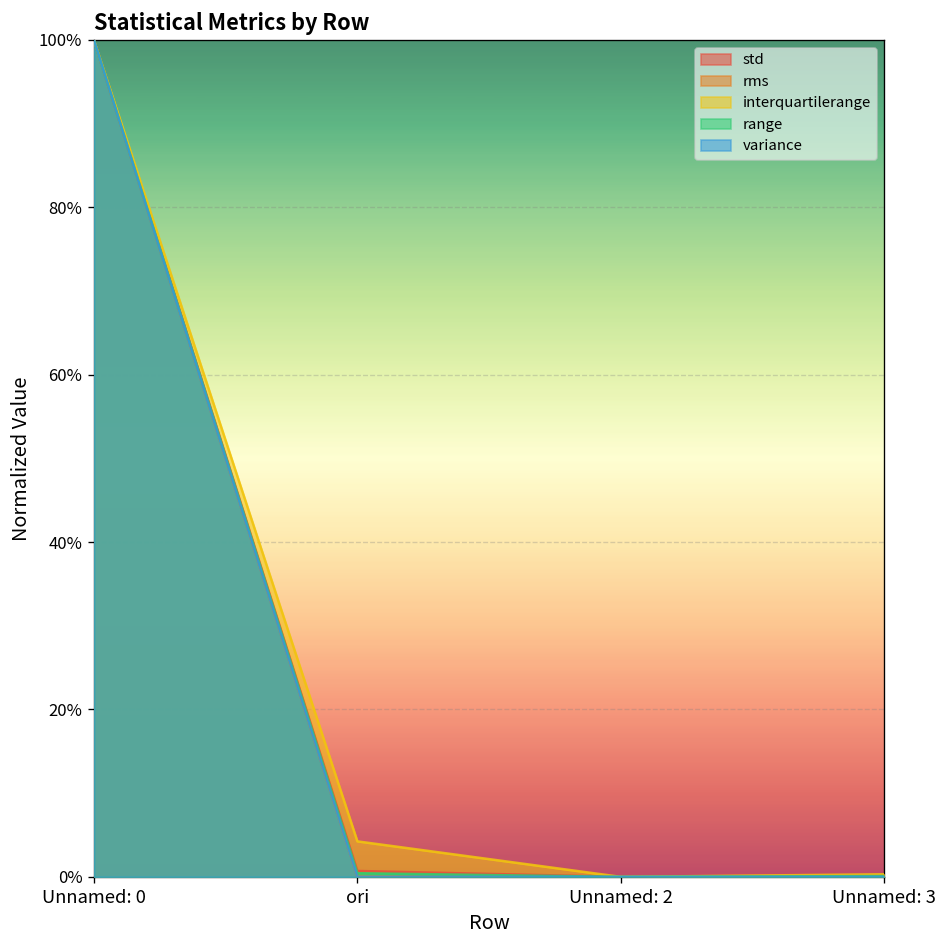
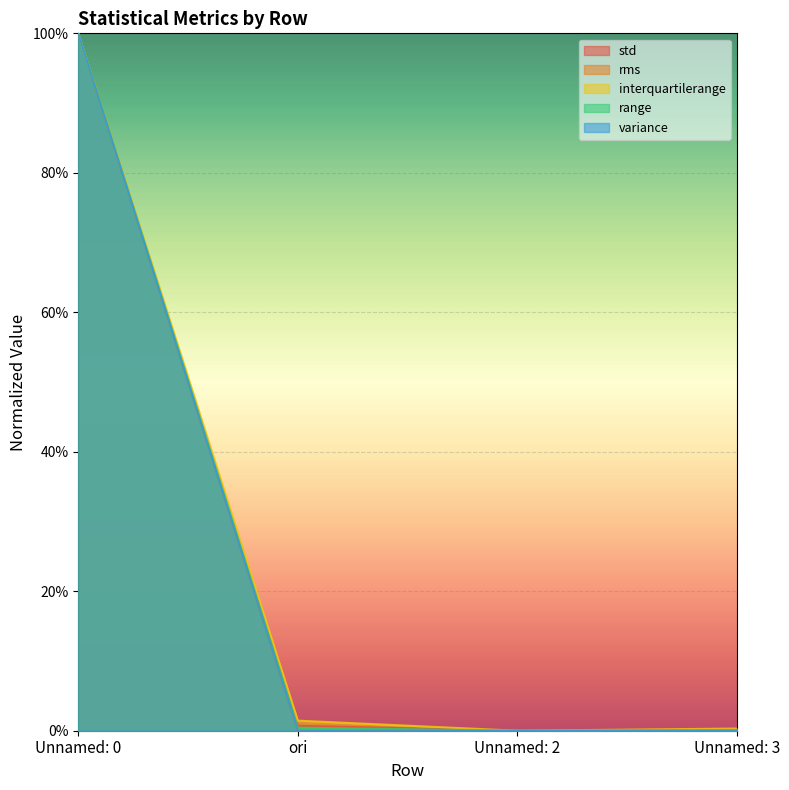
  {
    "variance": {
      "ori": "0%"
    },
    "interquartilerange": {
-     "ori": "4%"
+     "ori": "1%"
    }
  }
